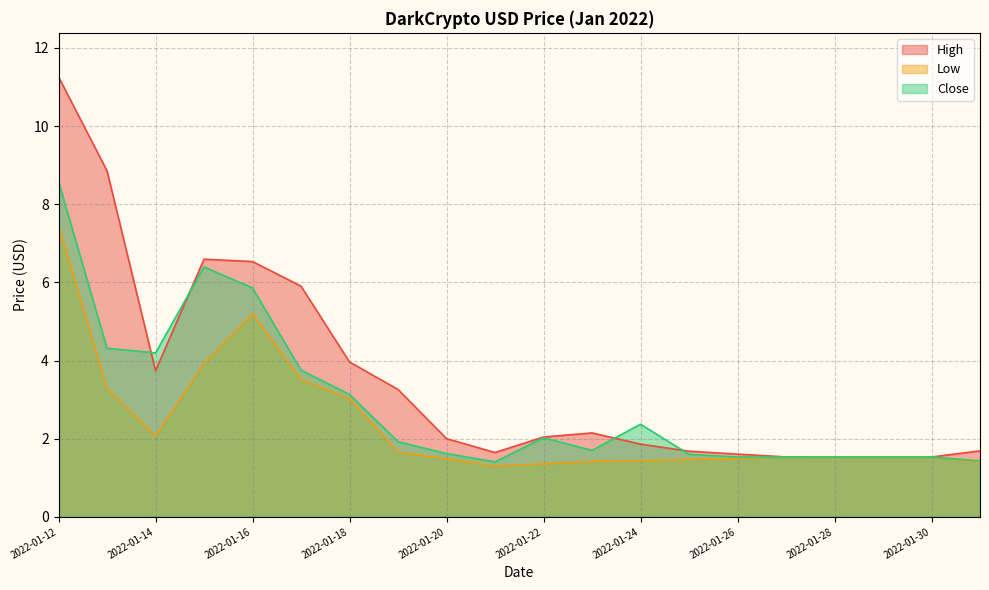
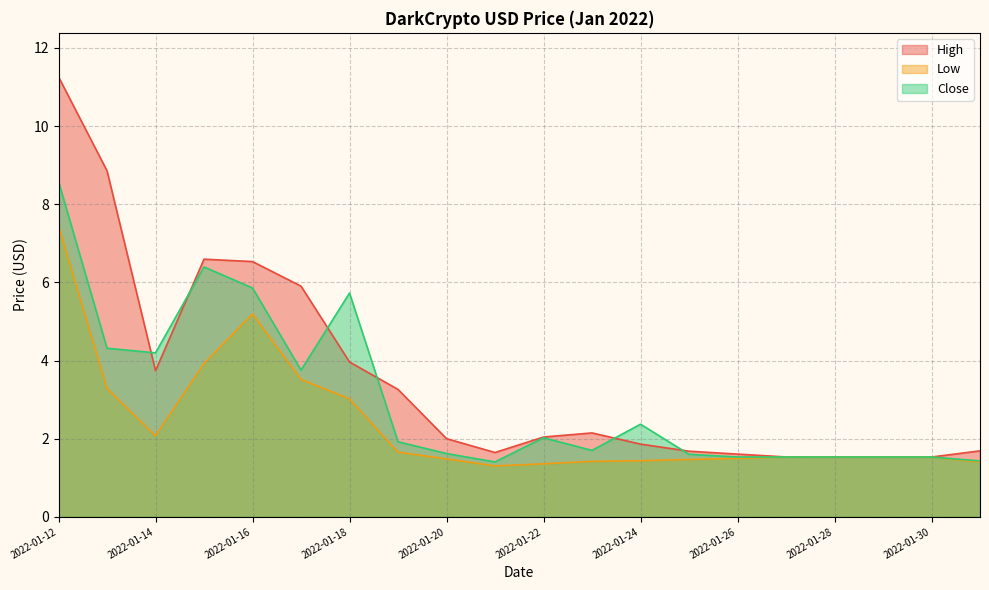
  {
    "High": {
      "2022-01-12": 11.3,
      "2022-01-14": 3.7,
      "2022-01-16": 6.5,
      "2022-01-18": 4.0,
      "2022-01-20": 2.0,
      "2022-01-24": 1.9,
      "2022-01-26": 1.6
    },
    "Low": {
      "2022-01-12": 7.5,
      "2022-01-14": 2.1,
      "2022-01-16": 5.2,
      "2022-01-18": 3.0,
      "2022-01-20": 1.5,
      "2022-01-22": 1.4,
      "2022-01-24": 1.4
    },
    "Close": {
      "2022-01-12": 8.6,
      "2022-01-14": 4.2,
      "2022-01-16": 5.9,
-     "2022-01-18": 3.1,
+     "2022-01-18": 5.7,
      "2022-01-20": 1.6,
      "2022-01-24": 2.4
    }
  }
